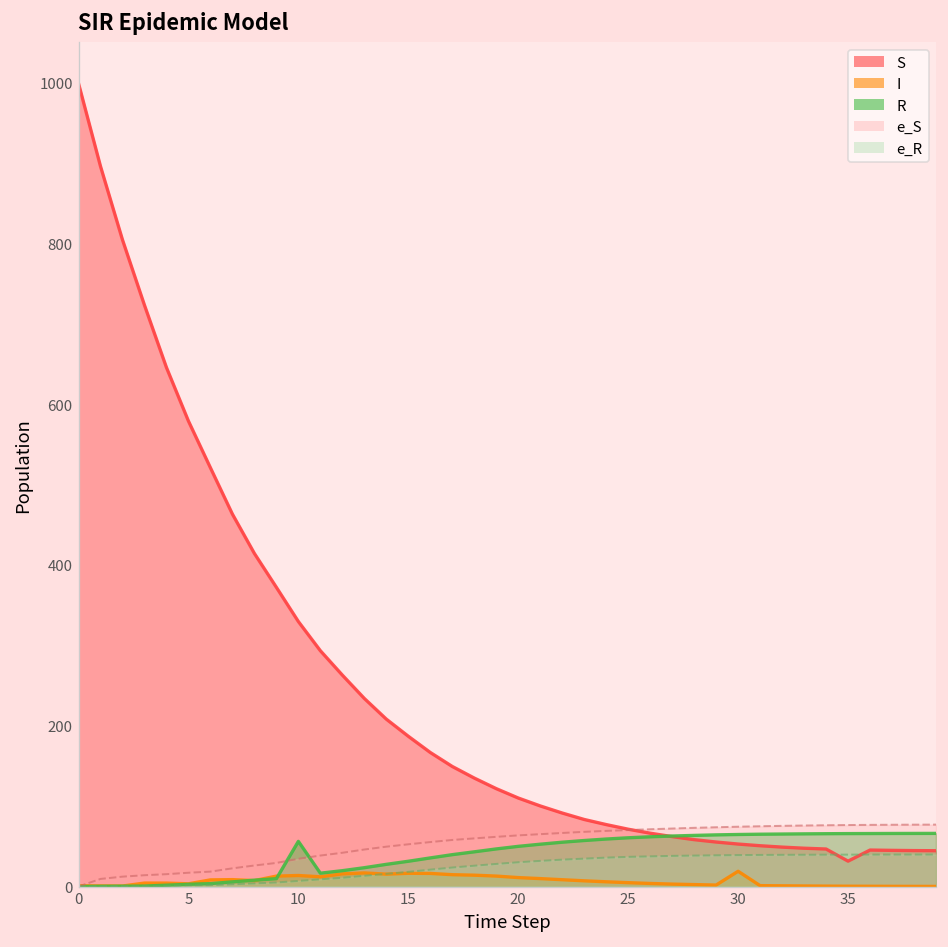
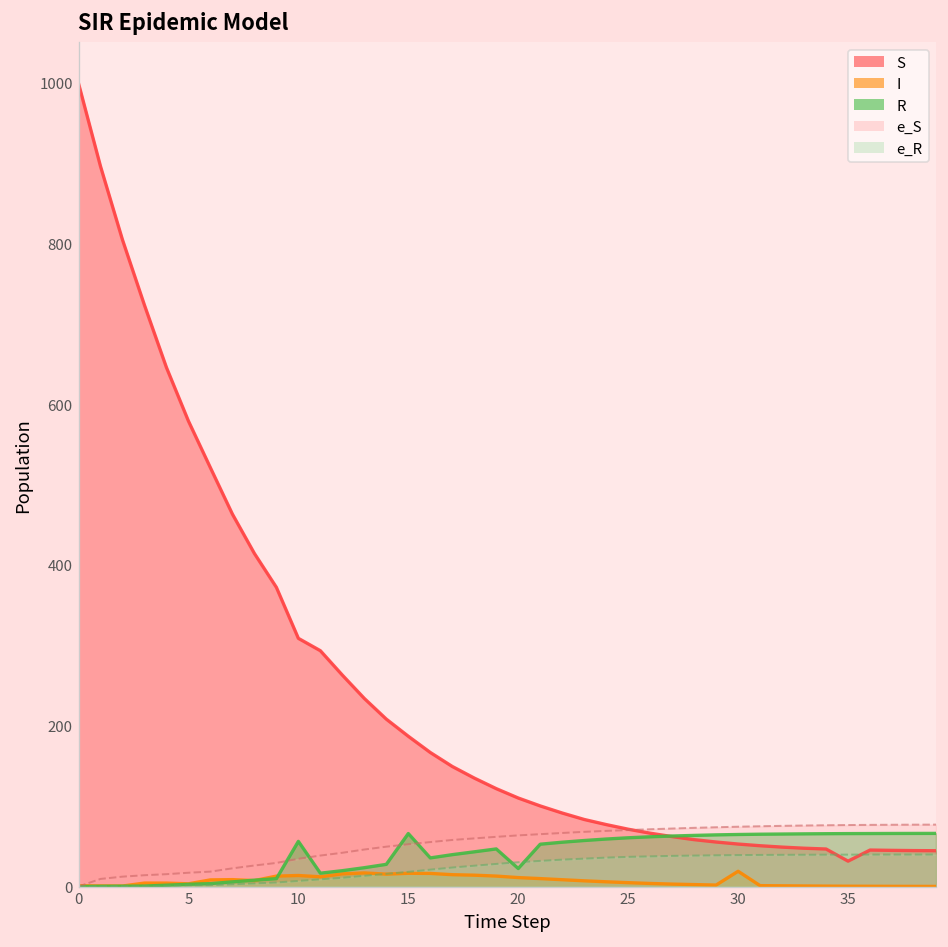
  {
    "S": {
      "0": 1000,
      "5": 580,
-     "10": 330,
+     "10": 310,
      "15": 190,
      "20": 110,
      "30": 50,
      "35": 30
    },
    "I": {
      "10": 10,
      "20": 10,
      "25": 0,
      "30": 20,
      "35": 0
    },
    "R": {
      "10": 60,
-     "15": 30,
-     "20": 50,
+     "15": 70,
+     "20": 20,
      "25": 60,
      "30": 60,
      "35": 70
    }
  }
